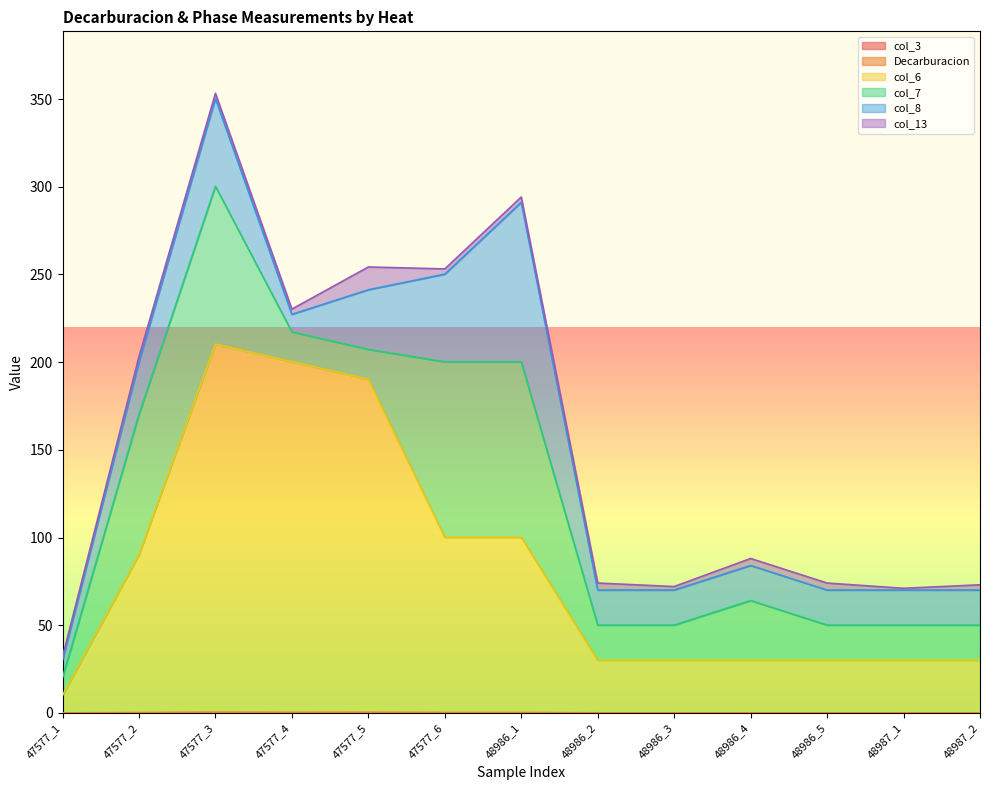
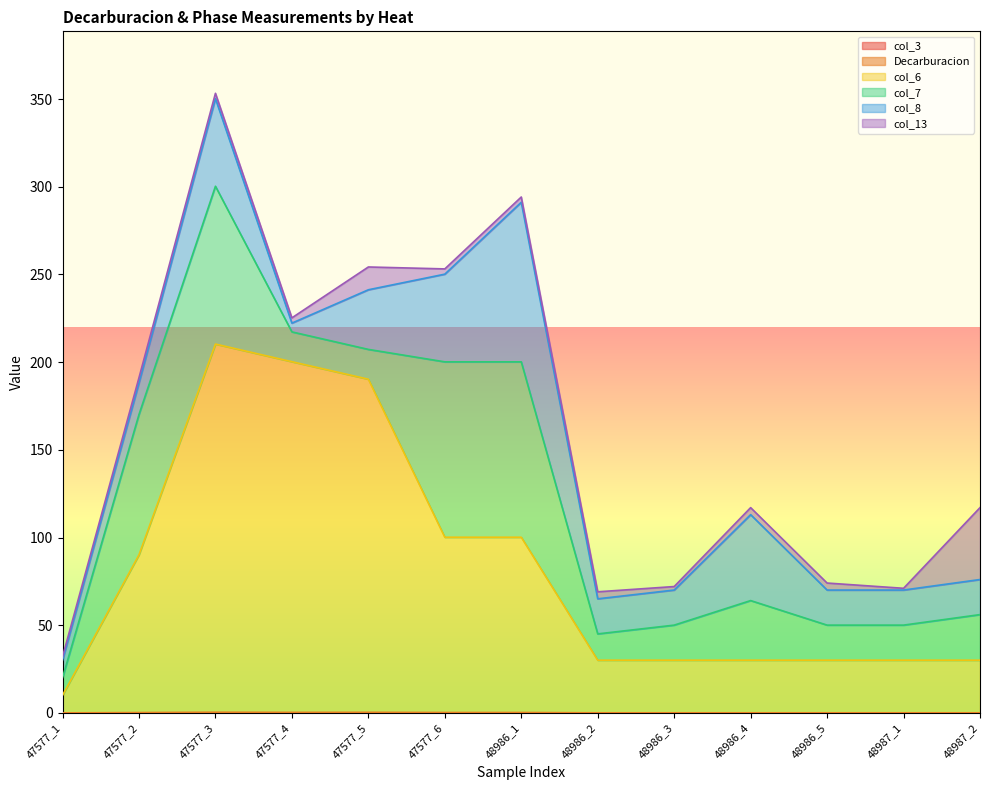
  {
    "col_6": {
      "47577_1": 10,
      "47577_2": 90,
      "47577_3": 210,
      "47577_4": 200,
      "47577_5": 190,
      "47577_6": 100,
      "48986_1": 100,
      "48986_2": 30,
      "48986_3": 30,
      "48986_4": 30,
      "48986_5": 30,
      "48987_1": 30,
      "48987_2": 30
    },
    "col_7": {
      "47577_1": 10,
      "47577_2": 80,
      "47577_3": 90,
      "47577_4": 17,
      "47577_5": 17,
      "47577_6": 100,
      "48986_1": 100,
-     "48986_2": 20,
+     "48986_2": 15,
      "48986_3": 20,
      "48986_4": 34,
      "48986_5": 20,
      "48987_1": 20,
-     "48987_2": 20
+     "48987_2": 26
    },
    "col_8": {
      "47577_1": 10,
-     "47577_2": 30,
+     "47577_2": 18,
      "47577_3": 50,
-     "47577_4": 10,
+     "47577_4": 5,
      "47577_5": 34,
      "47577_6": 50,
      "48986_1": 91,
      "48986_2": 20,
      "48986_3": 20,
-     "48986_4": 20,
+     "48986_4": 49,
      "48986_5": 20,
      "48987_2": 20
    },
    "col_13": {
      "47577_1": 2,
      "47577_2": 3,
      "47577_3": 3,
      "47577_4": 3,
      "47577_5": 13,
      "47577_6": 3,
      "48986_1": 3,
      "48986_2": 4,
      "48986_3": 2,
      "48986_4": 4,
      "48986_5": 4,
-     "48987_2": 3
+     "48987_2": 41
    }
  }
